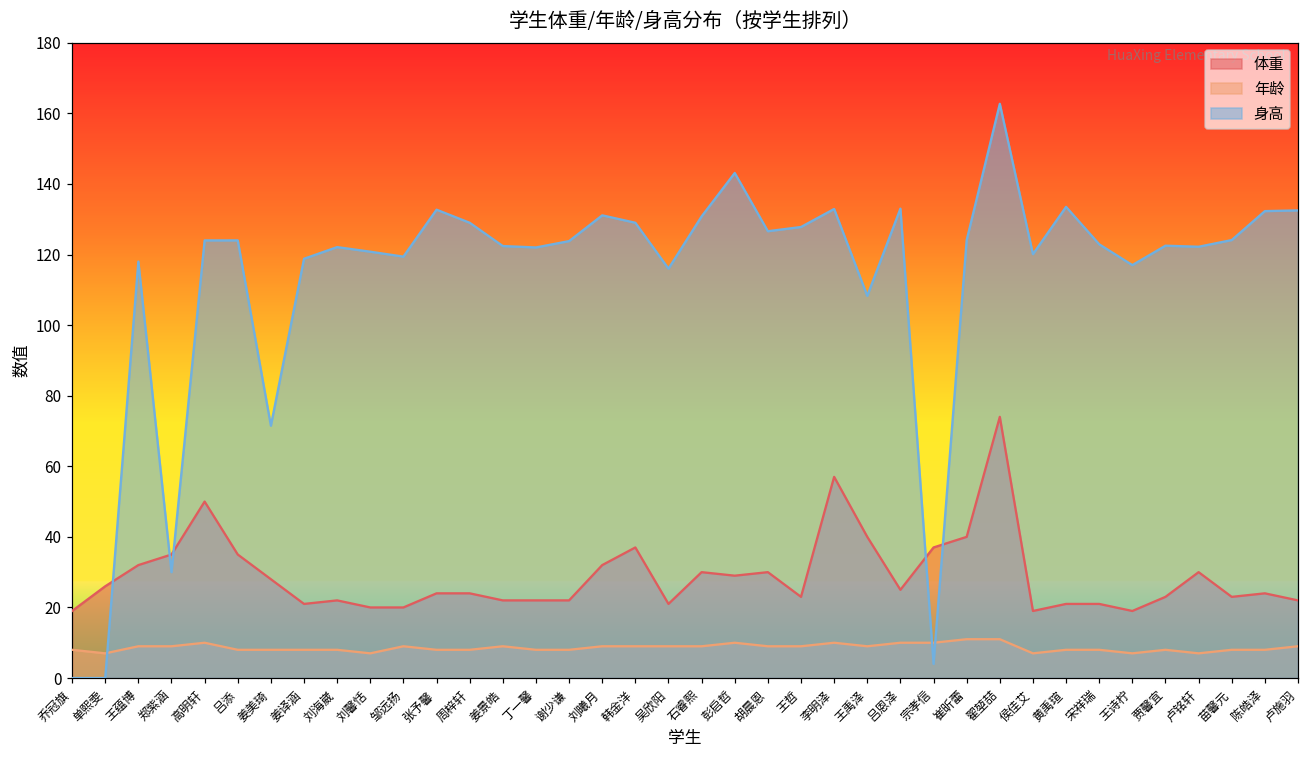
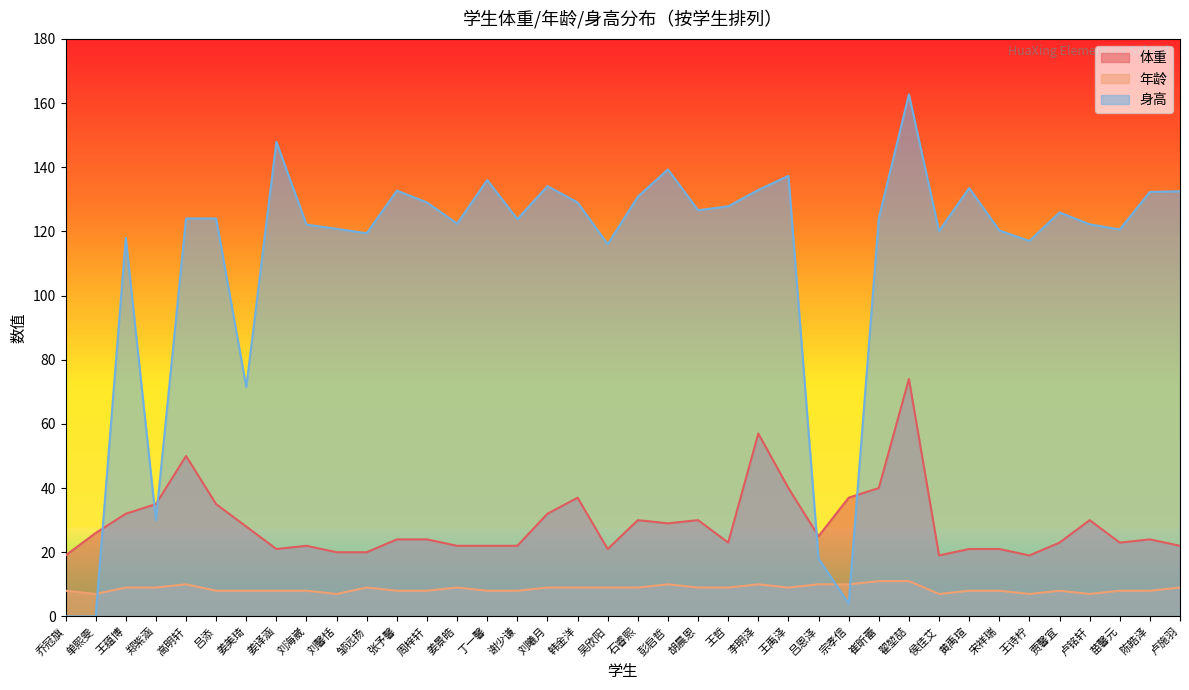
  {
    "身高": {
      "乔冠旗": 0,
      "单熙雯": 0,
      "王蕴博": 118,
      "郑紫涵": 30,
      "高明轩": 124,
      "吕添": 124,
      "姜美琦": 72,
-     "姜译涵": 119,
+     "姜译涵": 148,
      "刘海崴": 122,
      "刘馨恬": 121,
      "邹远扬": 119,
      "张予馨": 133,
      "周梓轩": 129,
      "姜景皓": 122,
-     "丁一馨": 122,
+     "丁一馨": 136,
      "谢少谦": 124,
-     "刘曦月": 131,
+     "刘曦月": 134,
      "韩金洋": 129,
      "吴欣阳": 116,
      "石睿熙": 131,
-     "彭启哲": 143,
+     "彭启哲": 139,
      "胡晨恩": 127,
      "王哲": 128,
      "李明泽": 133,
-     "王禹泽": 108,
-     "吕恩泽": 133,
+     "王禹泽": 137,
+     "吕恩泽": 18,
      "宗孝信": 4,
      "崔昕蕾": 124,
      "翟堃喆": 163,
      "侯佳艾": 120,
      "黄禹瑄": 134,
-     "宋祥瑞": 123,
+     "宋祥瑞": 120,
      "王诗柠": 117,
-     "贾馨宜": 123,
+     "贾馨宜": 126,
      "卢铭轩": 122,
-     "苗馨元": 124,
+     "苗馨元": 121,
      "陈皓泽": 132,
      "卢施羽": 133
    }
  }
